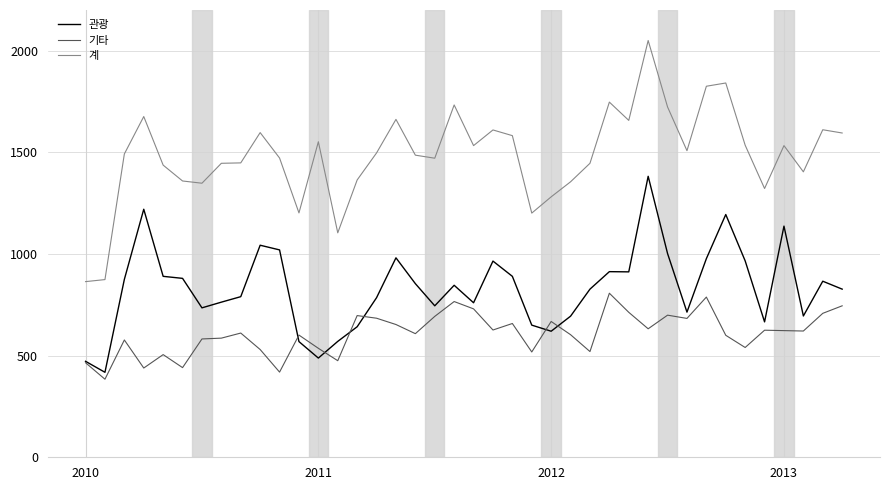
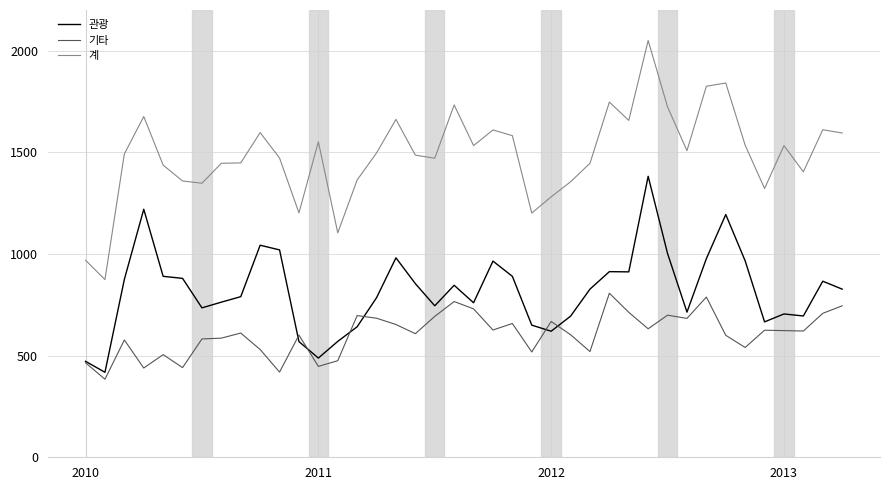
  {
    "관광": {
      "2011": 490,
      "2012": 620,
-     "2013": 1140
+     "2013": 710
    },
    "기타": {
-     "2011": 540,
+     "2011": 450,
      "2012": 670,
      "2013": 620
    },
    "계": {
-     "2010": 860,
+     "2010": 970,
      "2011": 1550,
      "2012": 1280,
      "2013": 1530
    }
  }
